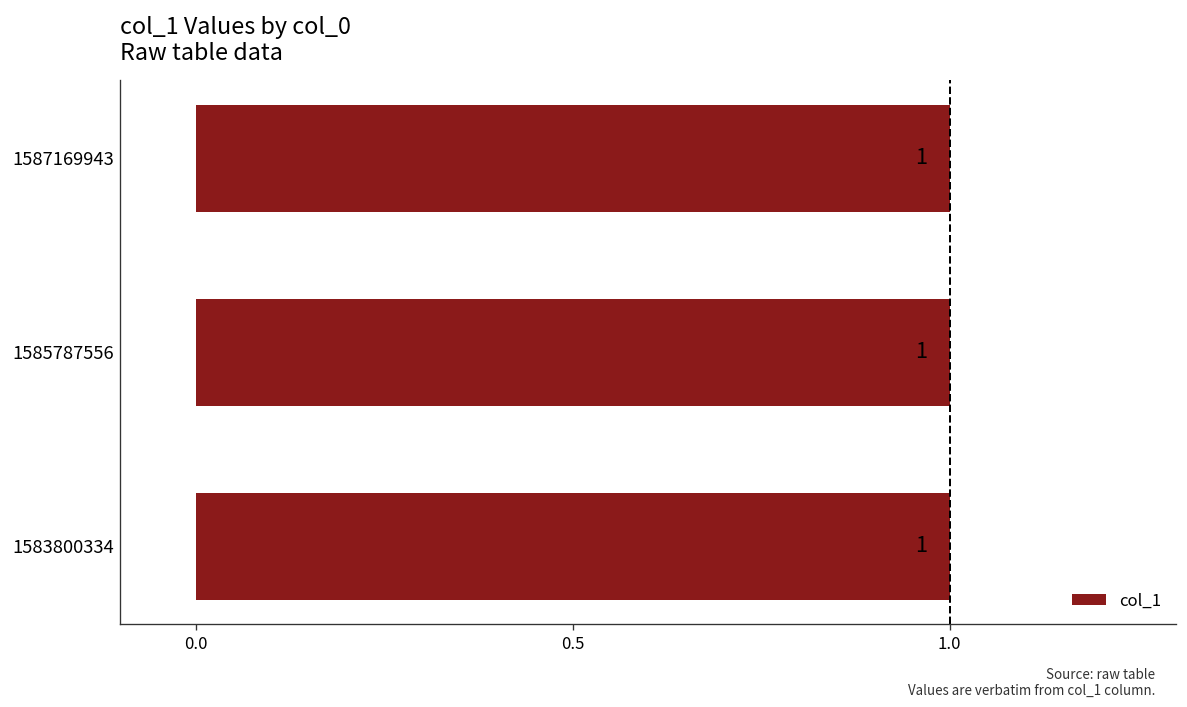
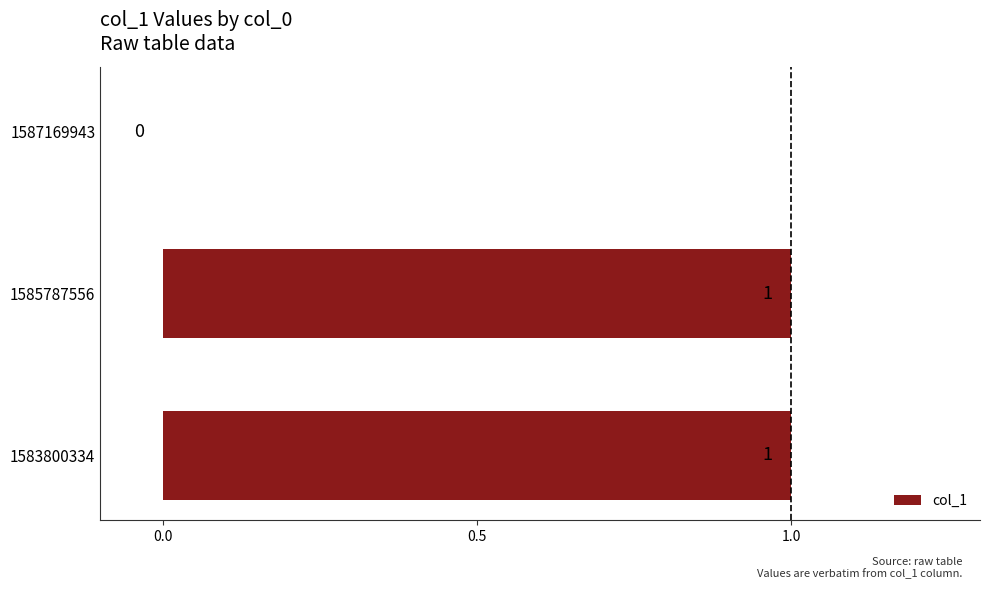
  {
-   "1587169943": 1,
+   "1587169943": 0,
    "1585787556": 1,
    "1583800334": 1
  }
